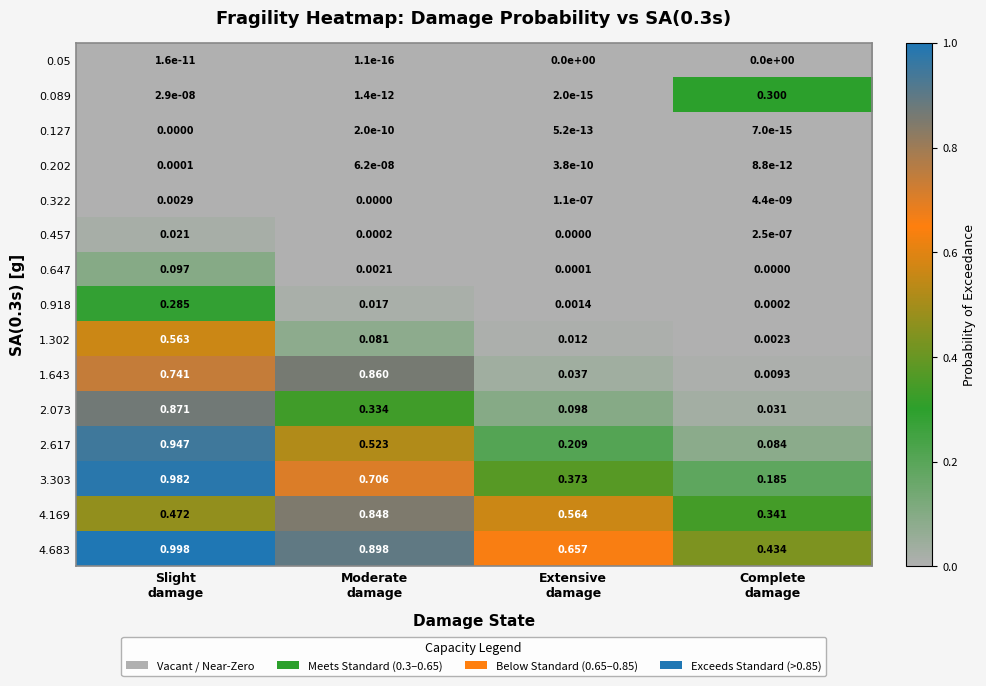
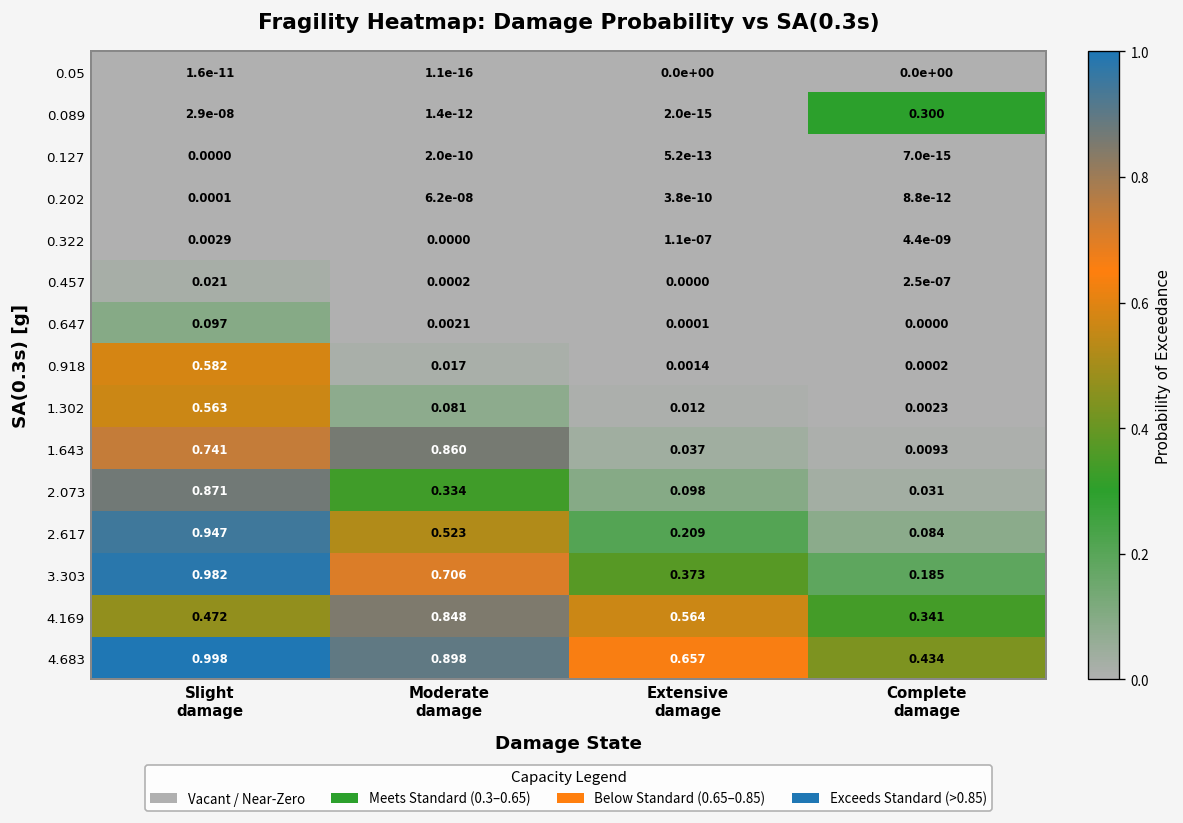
  {
    "0.05": {
      "Slight damage": "1.6e-11",
      "Moderate damage": "1.1e-16",
      "Extensive damage": "0.0e+00",
      "Complete damage": "0.0e+00"
    },
    "0.089": {
      "Slight damage": "2.9e-08",
      "Moderate damage": "1.4e-12",
      "Extensive damage": "2.0e-15",
      "Complete damage": "0.300"
    },
    "0.127": {
      "Slight damage": "0.0000",
      "Moderate damage": "2.0e-10",
      "Extensive damage": "5.2e-13",
      "Complete damage": "7.0e-15"
    },
    "0.202": {
      "Slight damage": "0.0001",
      "Moderate damage": "6.2e-08",
      "Extensive damage": "3.8e-10",
      "Complete damage": "8.8e-12"
    },
    "0.322": {
      "Slight damage": "0.0029",
      "Moderate damage": "0.0000",
      "Extensive damage": "1.1e-07",
      "Complete damage": "4.4e-09"
    },
    "0.457": {
      "Slight damage": "0.021",
      "Moderate damage": "0.0002",
      "Extensive damage": "0.0000",
      "Complete damage": "2.5e-07"
    },
    "0.647": {
      "Slight damage": "0.097",
      "Moderate damage": "0.0021",
      "Extensive damage": "0.0001",
      "Complete damage": "0.0000"
    },
    "0.918": {
-     "Slight damage": "0.285",
+     "Slight damage": "0.582",
      "Moderate damage": "0.017",
      "Extensive damage": "0.0014",
      "Complete damage": "0.0002"
    },
    "1.302": {
      "Slight damage": "0.563",
      "Moderate damage": "0.081",
      "Extensive damage": "0.012",
      "Complete damage": "0.0023"
    },
    "1.643": {
      "Slight damage": "0.741",
      "Moderate damage": "0.860",
      "Extensive damage": "0.037",
      "Complete damage": "0.0093"
    },
    "2.073": {
      "Slight damage": "0.871",
      "Moderate damage": "0.334",
      "Extensive damage": "0.098",
      "Complete damage": "0.031"
    },
    "2.617": {
      "Slight damage": "0.947",
      "Moderate damage": "0.523",
      "Extensive damage": "0.209",
      "Complete damage": "0.084"
    },
    "3.303": {
      "Slight damage": "0.982",
      "Moderate damage": "0.706",
      "Extensive damage": "0.373",
      "Complete damage": "0.185"
    },
    "4.169": {
      "Slight damage": "0.472",
      "Moderate damage": "0.848",
      "Extensive damage": "0.564",
      "Complete damage": "0.341"
    },
    "4.683": {
      "Slight damage": "0.998",
      "Moderate damage": "0.898",
      "Extensive damage": "0.657",
      "Complete damage": "0.434"
    }
  }
